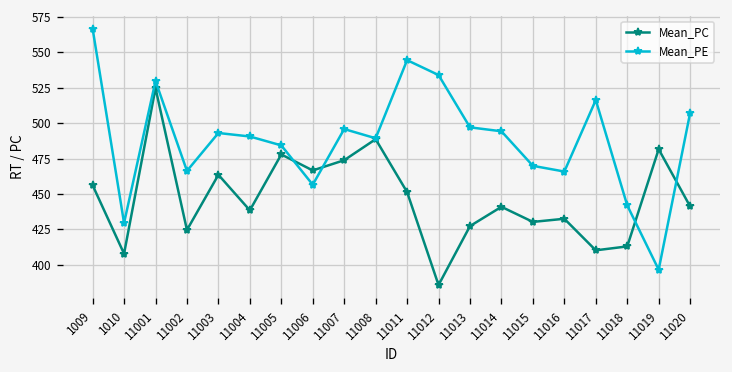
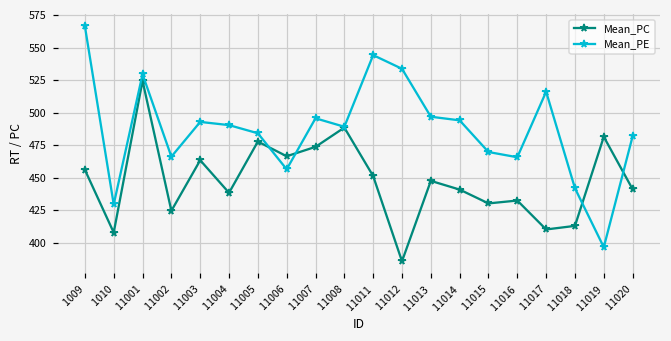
  {
    "Mean_PC": {
      "1009": 456,
      "1010": 408,
      "11001": 525,
      "11002": 425,
      "11003": 464,
      "11004": 438,
      "11005": 478,
      "11006": 467,
      "11007": 474,
      "11011": 451,
      "11012": 386,
-     "11013": 427,
+     "11013": 448,
      "11014": 441,
      "11015": 430,
      "11016": 433,
      "11017": 410,
      "11018": 413,
      "11019": 482,
      "11020": 441
    },
    "Mean_PE": {
      "1009": 567,
      "1010": 430,
      "11001": 530,
      "11002": 466,
      "11003": 493,
      "11004": 491,
      "11005": 484,
      "11006": 457,
      "11007": 496,
      "11011": 544,
      "11012": 534,
      "11013": 497,
      "11014": 494,
      "11015": 470,
      "11016": 466,
      "11017": 516,
      "11018": 442,
      "11019": 397,
-     "11020": 507
+     "11020": 482
    }
  }
